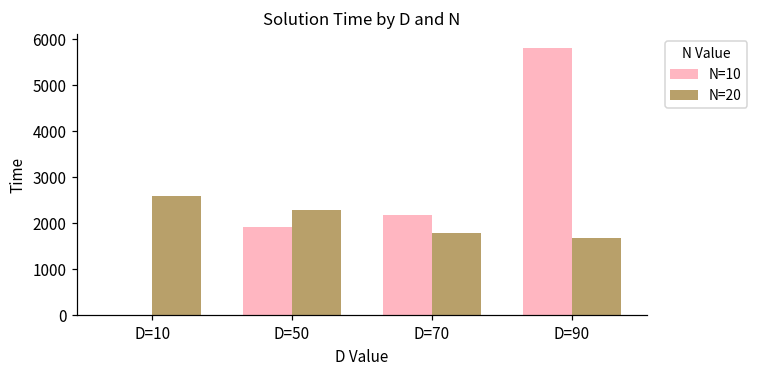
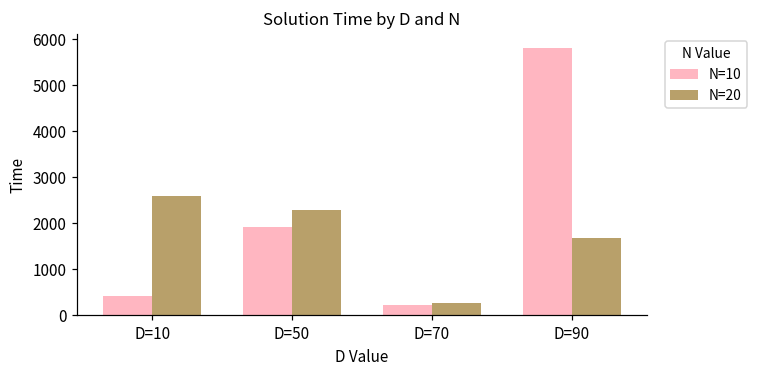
  {
    "N=10": {
-     "D=10": 0,
+     "D=10": 400,
      "D=50": 1900,
-     "D=70": 2200,
+     "D=70": 200,
      "D=90": 5800
    },
    "N=20": {
      "D=10": 2600,
      "D=50": 2300,
-     "D=70": 1800,
+     "D=70": 300,
      "D=90": 1700
    }
  }
